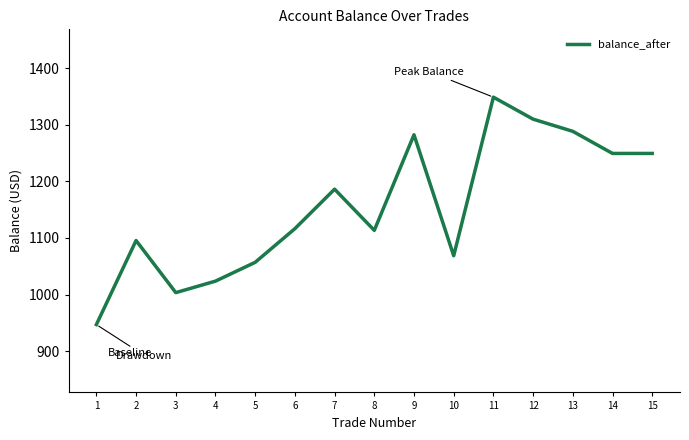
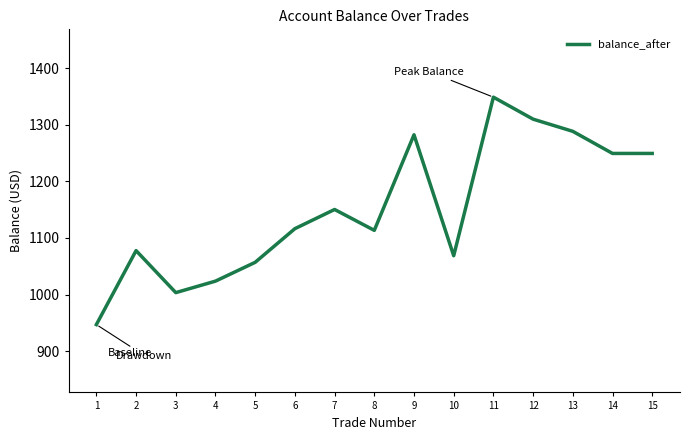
  {
    "1": 950,
-   "2": 1100,
+   "2": 1080,
    "3": 1000,
    "4": 1020,
    "5": 1060,
    "6": 1120,
-   "7": 1190,
+   "7": 1150,
    "8": 1110,
    "9": 1280,
    "10": 1070,
    "11": 1350,
    "12": 1310,
    "13": 1290,
    "14": 1250,
    "15": 1250
  }
